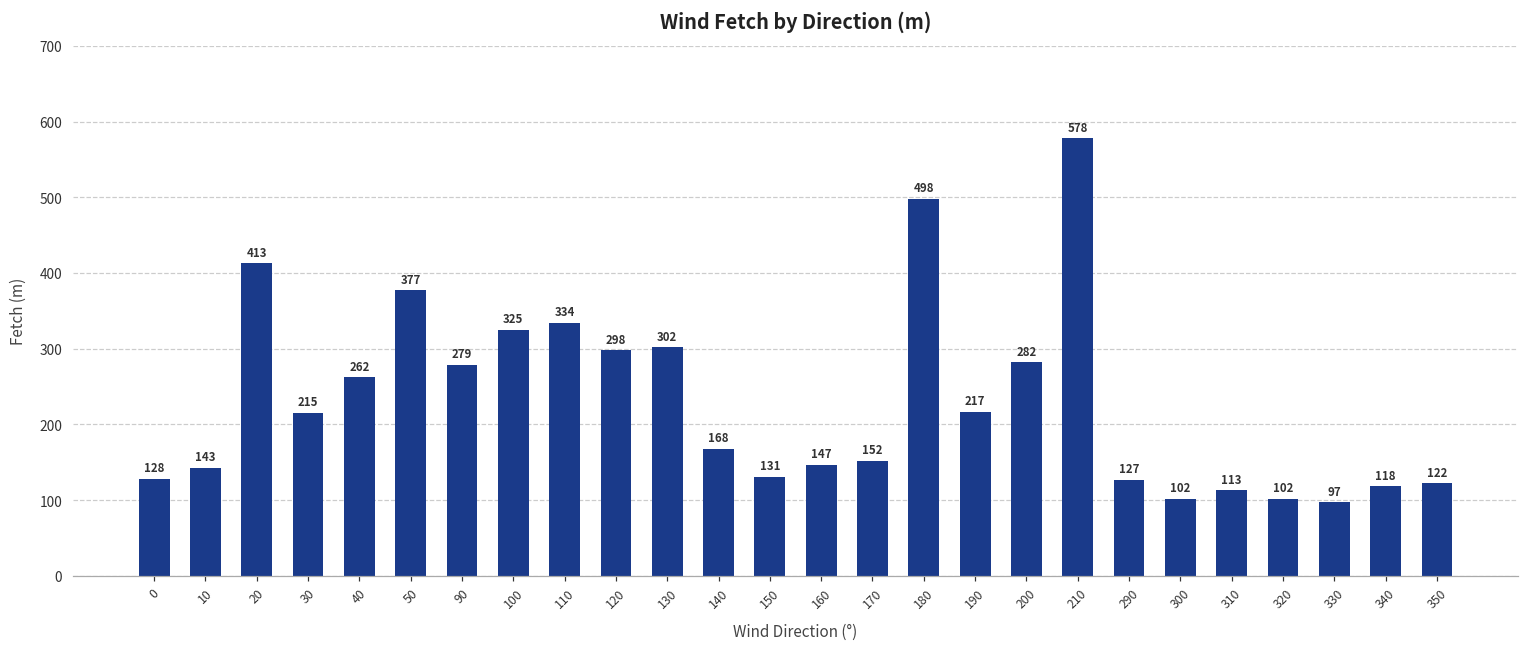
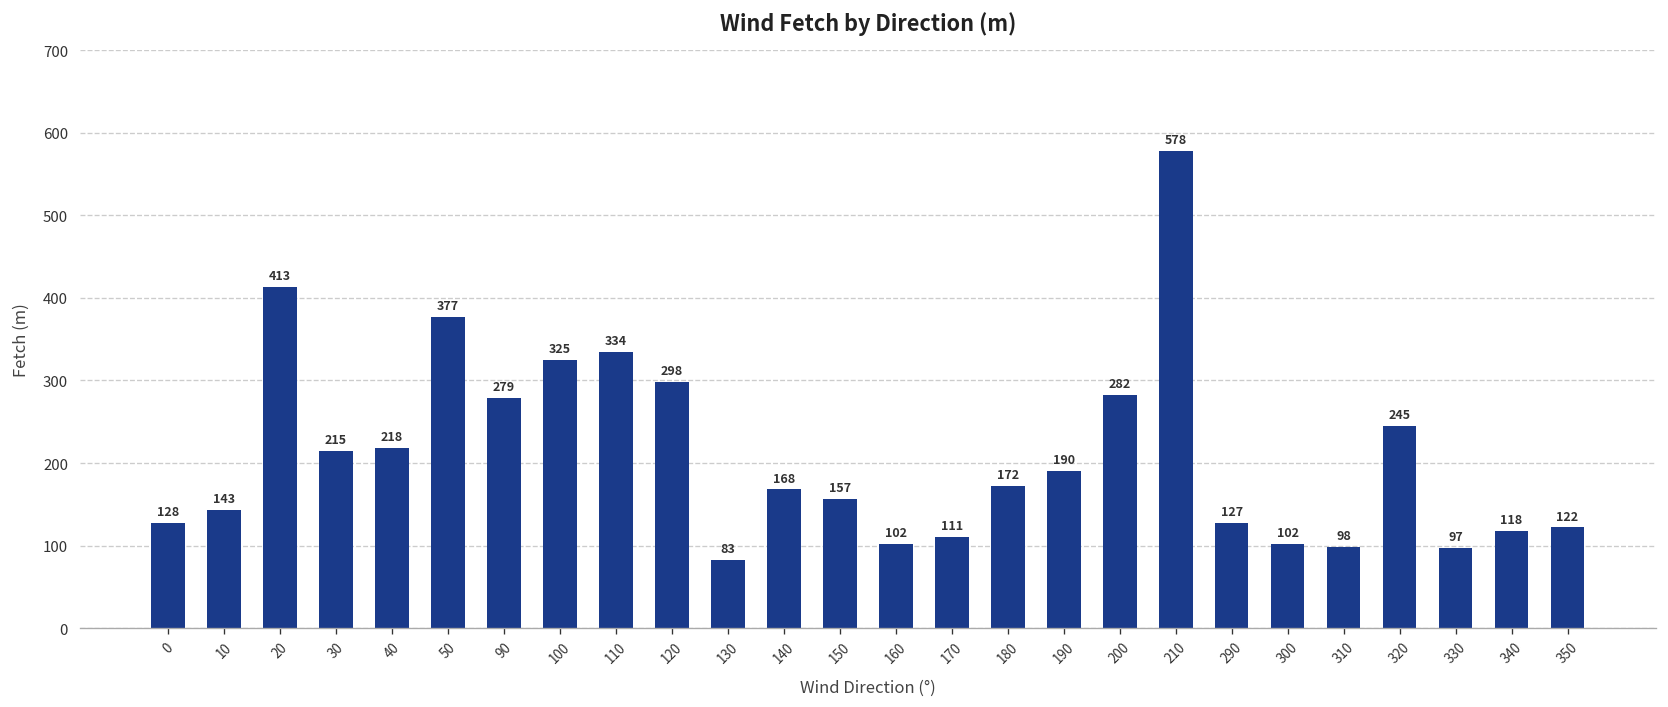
  {
    "0": 128,
    "10": 143,
    "20": 413,
    "30": 215,
-   "40": 262,
+   "40": 218,
    "50": 377,
    "90": 279,
    "100": 325,
    "110": 334,
    "120": 298,
-   "130": 302,
+   "130": 83,
    "140": 168,
-   "150": 131,
-   "160": 147,
-   "170": 152,
-   "180": 498,
-   "190": 217,
+   "150": 157,
+   "160": 102,
+   "170": 111,
+   "180": 172,
+   "190": 190,
    "200": 282,
    "210": 578,
    "290": 127,
    "300": 102,
-   "310": 113,
-   "320": 102,
+   "310": 98,
+   "320": 245,
    "330": 97,
    "340": 118,
    "350": 122
  }
